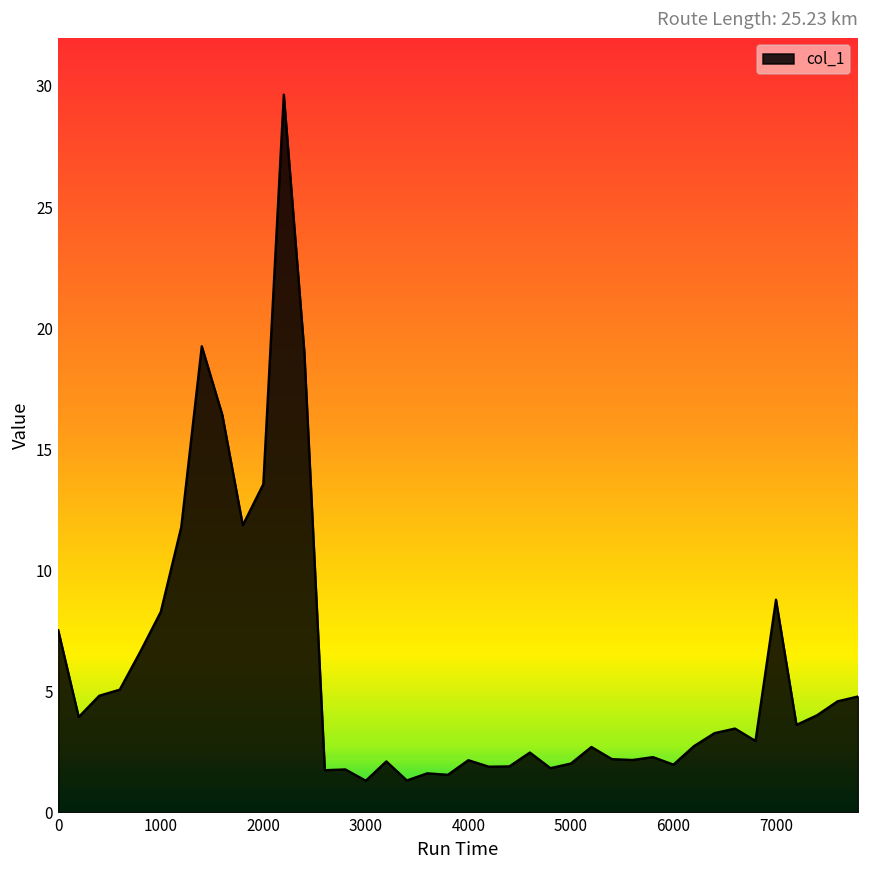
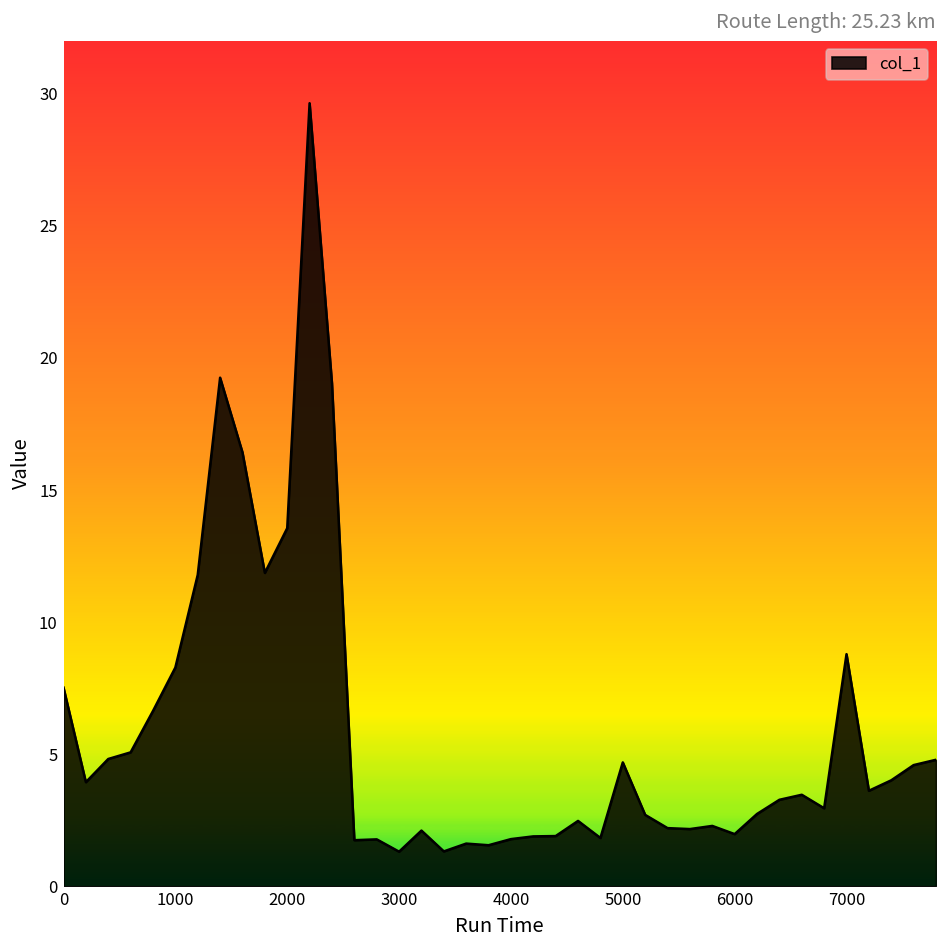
  {
    "0": 7.5,
    "1000": 8.3,
    "2000": 13.6,
    "3000": 1.3,
-   "4000": 2.2,
-   "5000": 2.0,
+   "4000": 1.8,
+   "5000": 4.7,
    "6000": 2.0,
    "7000": 8.8
  }
